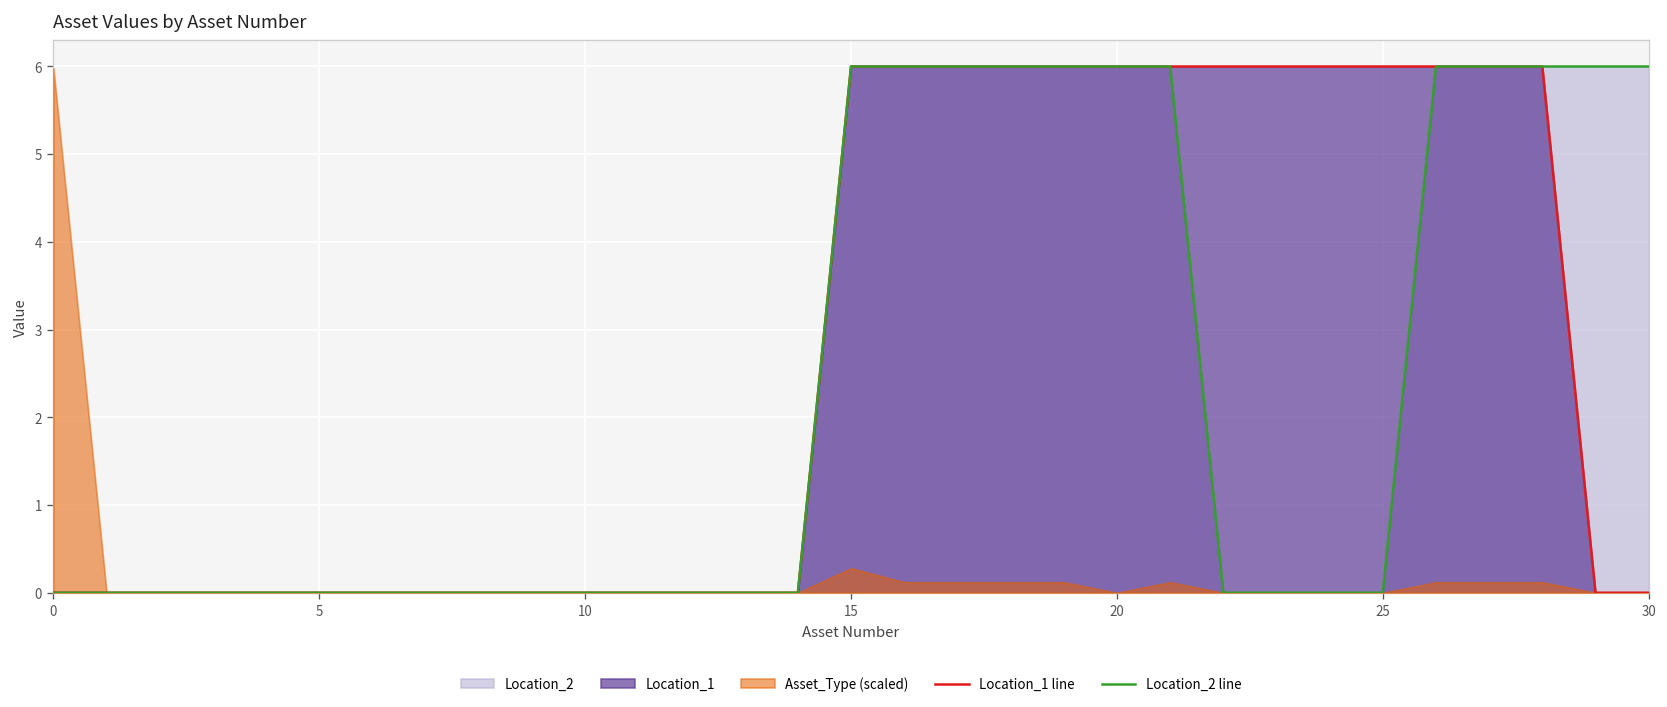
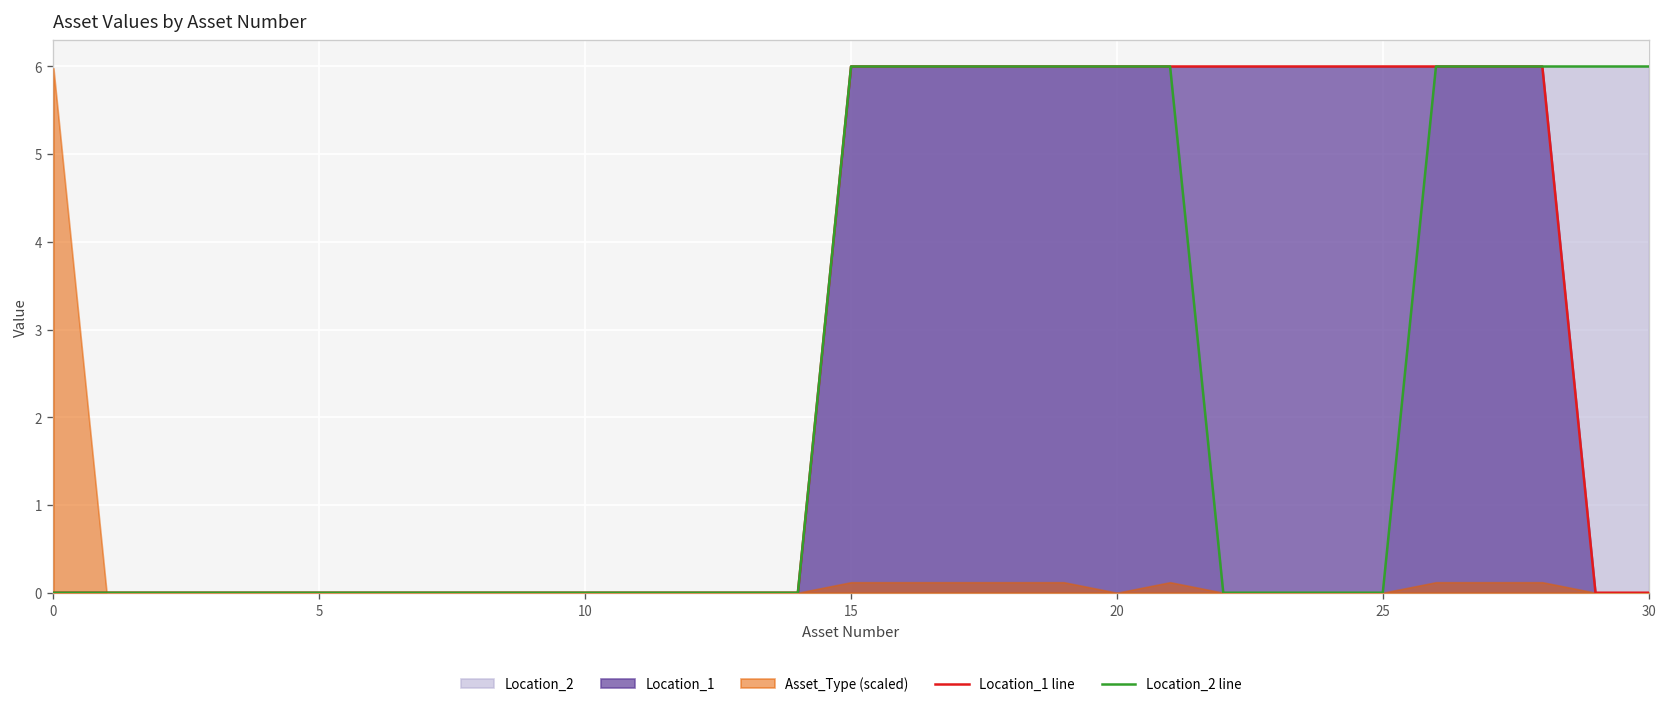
  {
    "Location_2": {
      "30": 6.0
    },
    "Location_1": {
      "25": 6.0
    },
    "Asset_Type (scaled)": {
      "0": 6.0,
-     "15": 0.3,
+     "15": 0.1,
      "20": 0.0
    }
  }
